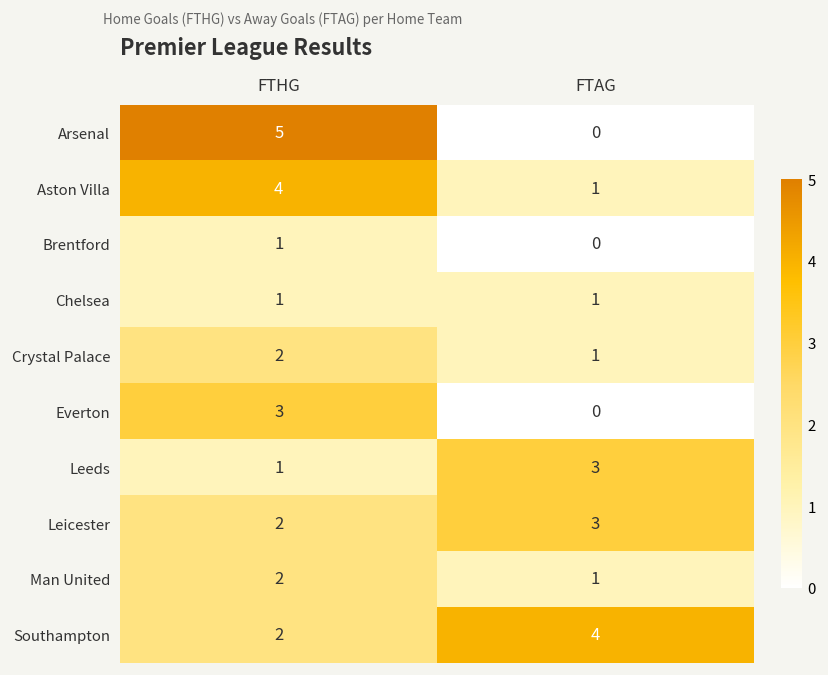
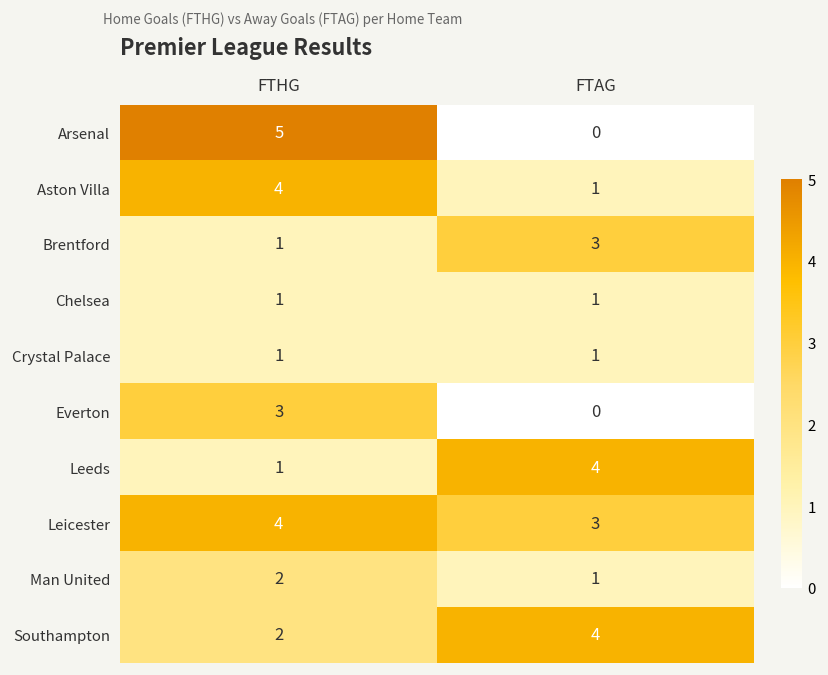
  {
    "Arsenal": {
      "FTHG": 5,
      "FTAG": 0
    },
    "Aston Villa": {
      "FTHG": 4,
      "FTAG": 1
    },
    "Brentford": {
      "FTHG": 1,
-     "FTAG": 0
+     "FTAG": 3
    },
    "Chelsea": {
      "FTHG": 1,
      "FTAG": 1
    },
    "Crystal Palace": {
-     "FTHG": 2,
+     "FTHG": 1,
      "FTAG": 1
    },
    "Everton": {
      "FTHG": 3,
      "FTAG": 0
    },
    "Leeds": {
      "FTHG": 1,
-     "FTAG": 3
+     "FTAG": 4
    },
    "Leicester": {
-     "FTHG": 2,
+     "FTHG": 4,
      "FTAG": 3
    },
    "Man United": {
      "FTHG": 2,
      "FTAG": 1
    },
    "Southampton": {
      "FTHG": 2,
      "FTAG": 4
    }
  }
